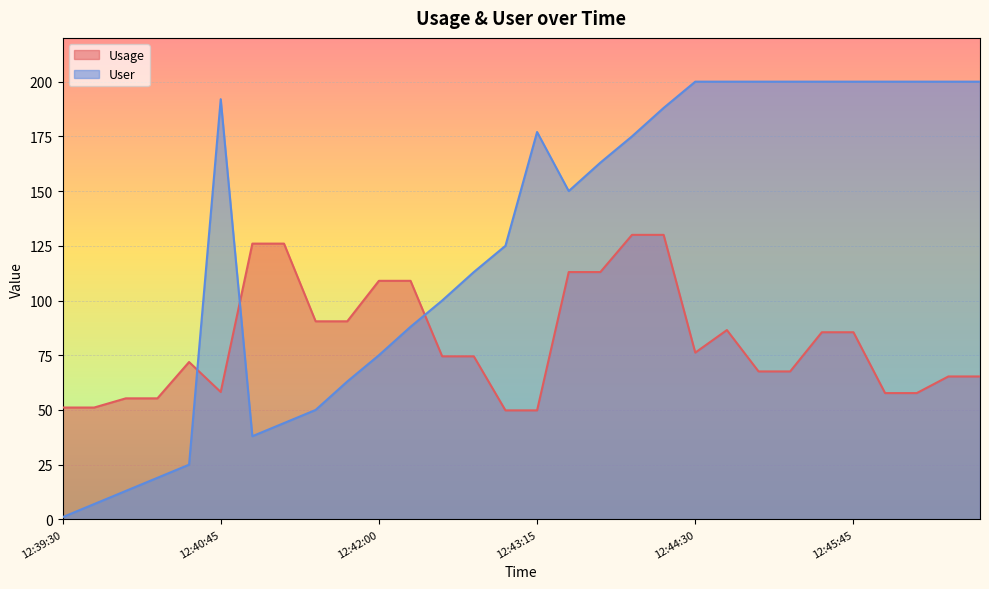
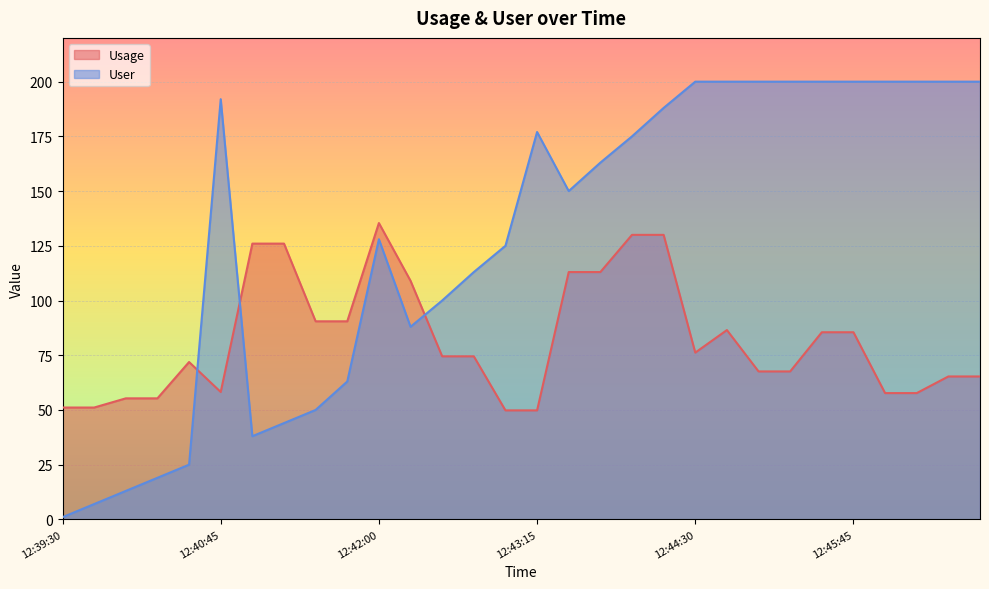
  {
    "Usage": {
      "12:39:30": 51,
      "12:40:45": 58,
-     "12:42:00": 109,
+     "12:42:00": 135,
      "12:43:15": 50,
      "12:44:30": 76,
      "12:45:45": 86
    },
    "User": {
      "12:39:30": 1,
      "12:40:45": 192,
-     "12:42:00": 75,
+     "12:42:00": 128,
      "12:43:15": 177,
      "12:44:30": 200,
      "12:45:45": 200
    }
  }
